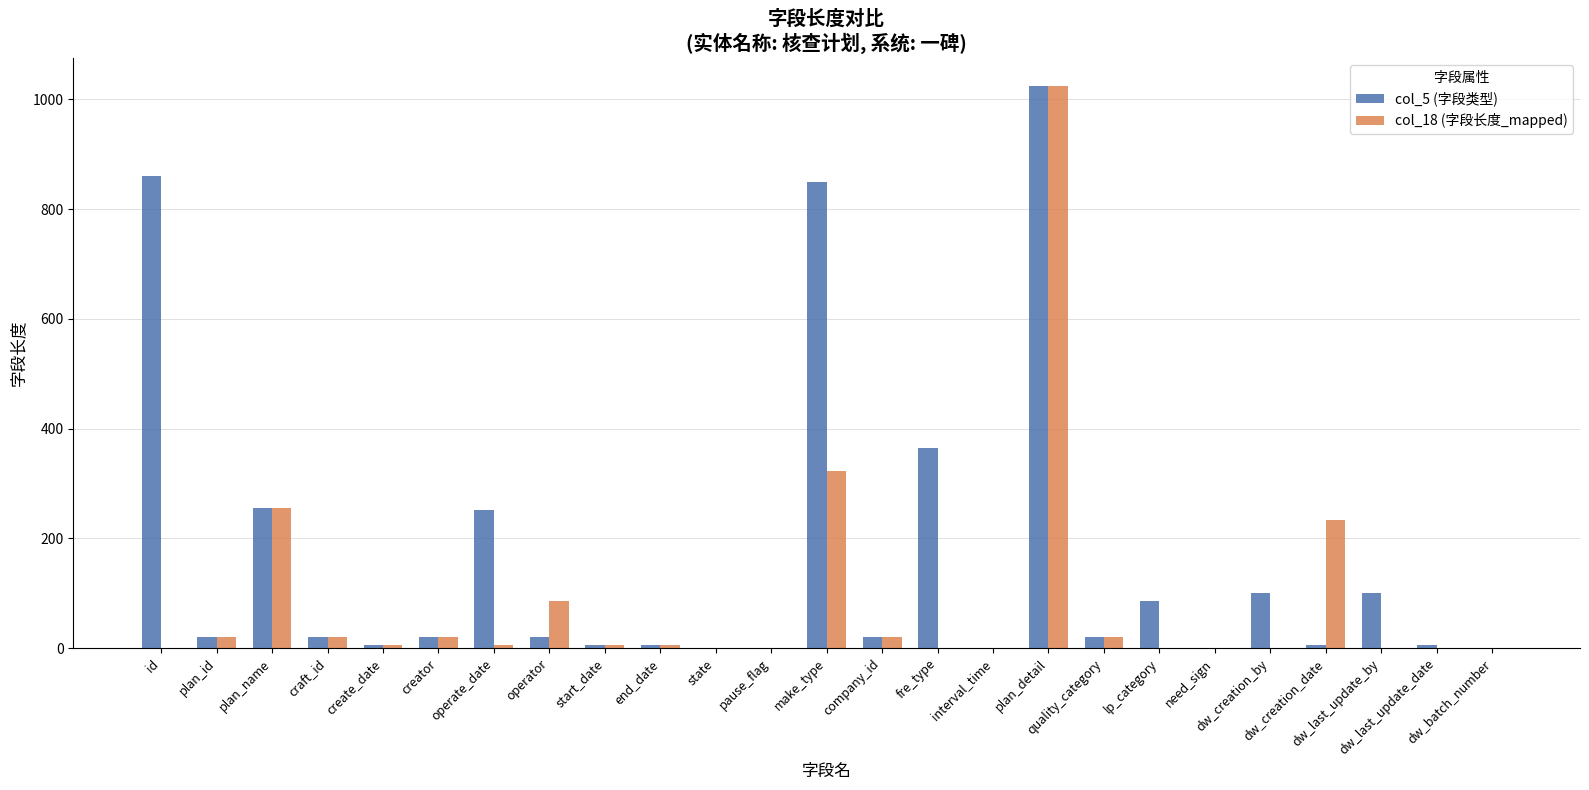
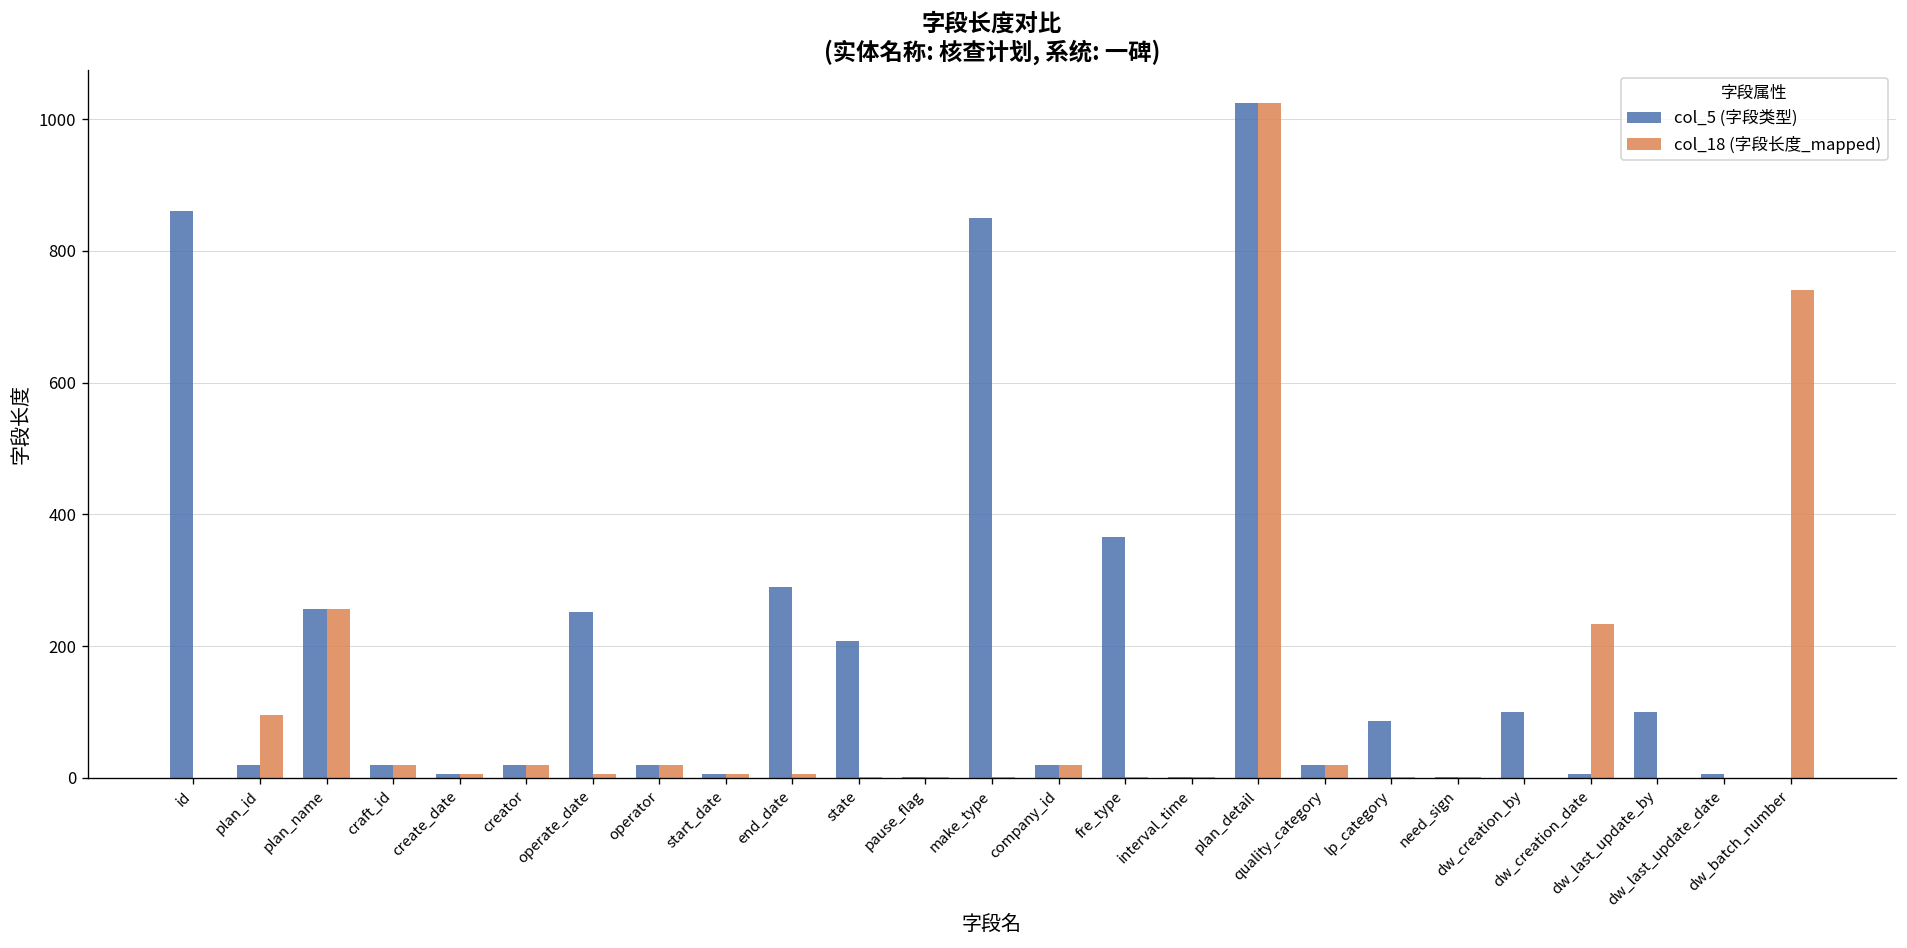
  {
    "col_5 (字段类型)": {
      "id": 860,
      "plan_id": 20,
      "plan_name": 260,
      "craft_id": 20,
      "create_date": 10,
      "creator": 20,
      "operate_date": 250,
      "operator": 20,
      "start_date": 10,
-     "end_date": 10,
-     "state": 0,
+     "end_date": 290,
+     "state": 210,
      "make_type": 850,
      "company_id": 20,
      "fre_type": 370,
      "plan_detail": 1020,
      "quality_category": 20,
      "lp_category": 90,
      "dw_creation_by": 100,
      "dw_creation_date": 10,
      "dw_last_update_by": 100,
      "dw_last_update_date": 10,
      "dw_batch_number": 0
    },
    "col_18 (字段长度_mapped)": {
      "id": 0,
-     "plan_id": 20,
+     "plan_id": 100,
      "plan_name": 260,
      "craft_id": 20,
      "create_date": 10,
      "creator": 20,
      "operate_date": 10,
-     "operator": 90,
+     "operator": 20,
      "start_date": 10,
      "end_date": 10,
-     "make_type": 320,
+     "make_type": 0,
      "company_id": 20,
      "plan_detail": 1020,
      "quality_category": 20,
      "dw_creation_by": 0,
      "dw_creation_date": 230,
      "dw_last_update_by": 0,
      "dw_last_update_date": 0,
-     "dw_batch_number": 0
+     "dw_batch_number": 740
    }
  }
